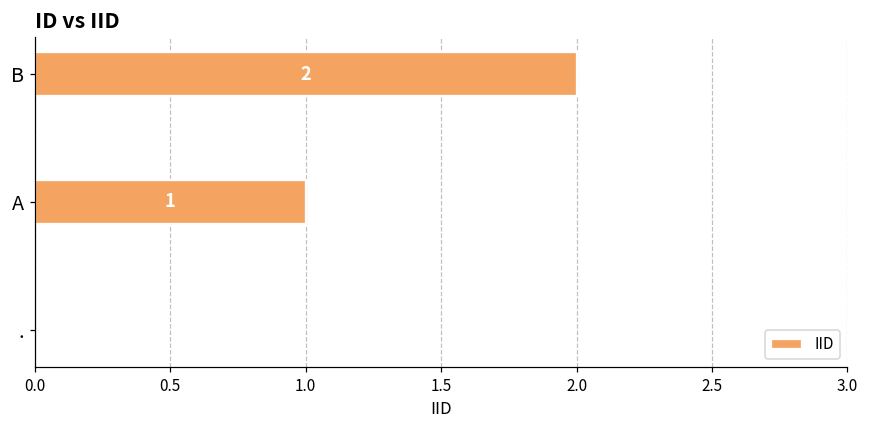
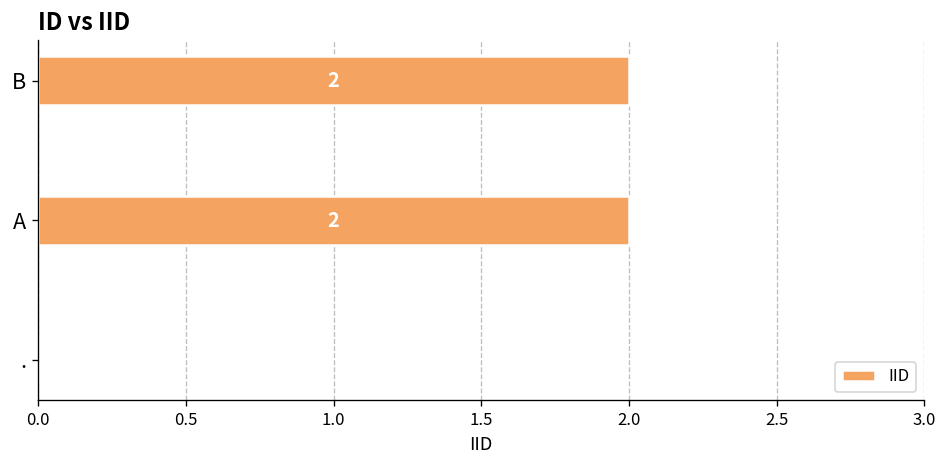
  {
    "B": 2,
-   "A": 1
+   "A": 2
  }
